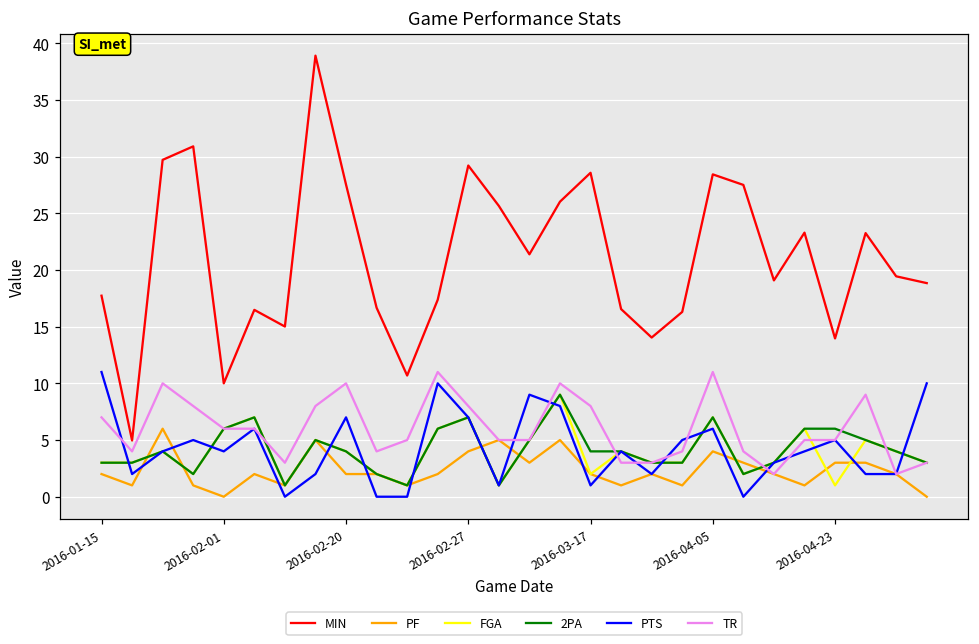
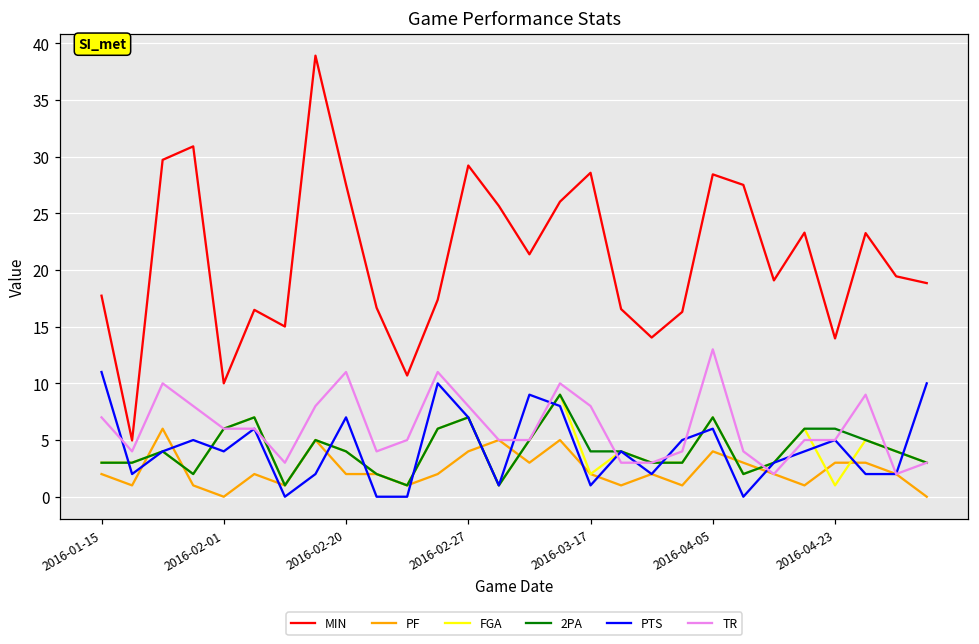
  {
    "MIN": {
      "2016-01-15": 17.7,
      "2016-02-01": 10,
      "2016-02-20": 27.5,
      "2016-02-27": 29,
      "2016-03-17": 28.6,
      "2016-04-05": 28.4,
      "2016-04-23": 14
    },
    "PF": {
      "2016-01-15": 2,
      "2016-02-01": 0,
      "2016-02-20": 2,
      "2016-02-27": 4,
      "2016-04-05": 4,
      "2016-04-23": 3
    },
    "FGA": {
      "2016-04-23": 1
    },
    "2PA": {
      "2016-03-17": 4,
      "2016-04-23": 6
    },
    "PTS": {
      "2016-01-15": 11,
      "2016-02-01": 4,
      "2016-02-20": 7,
      "2016-03-17": 1,
      "2016-04-05": 6
    },
    "TR": {
      "2016-01-15": 7,
-     "2016-02-20": 10,
+     "2016-02-20": 11,
      "2016-02-27": 8,
      "2016-03-17": 8,
-     "2016-04-05": 11
+     "2016-04-05": 13
    }
  }
